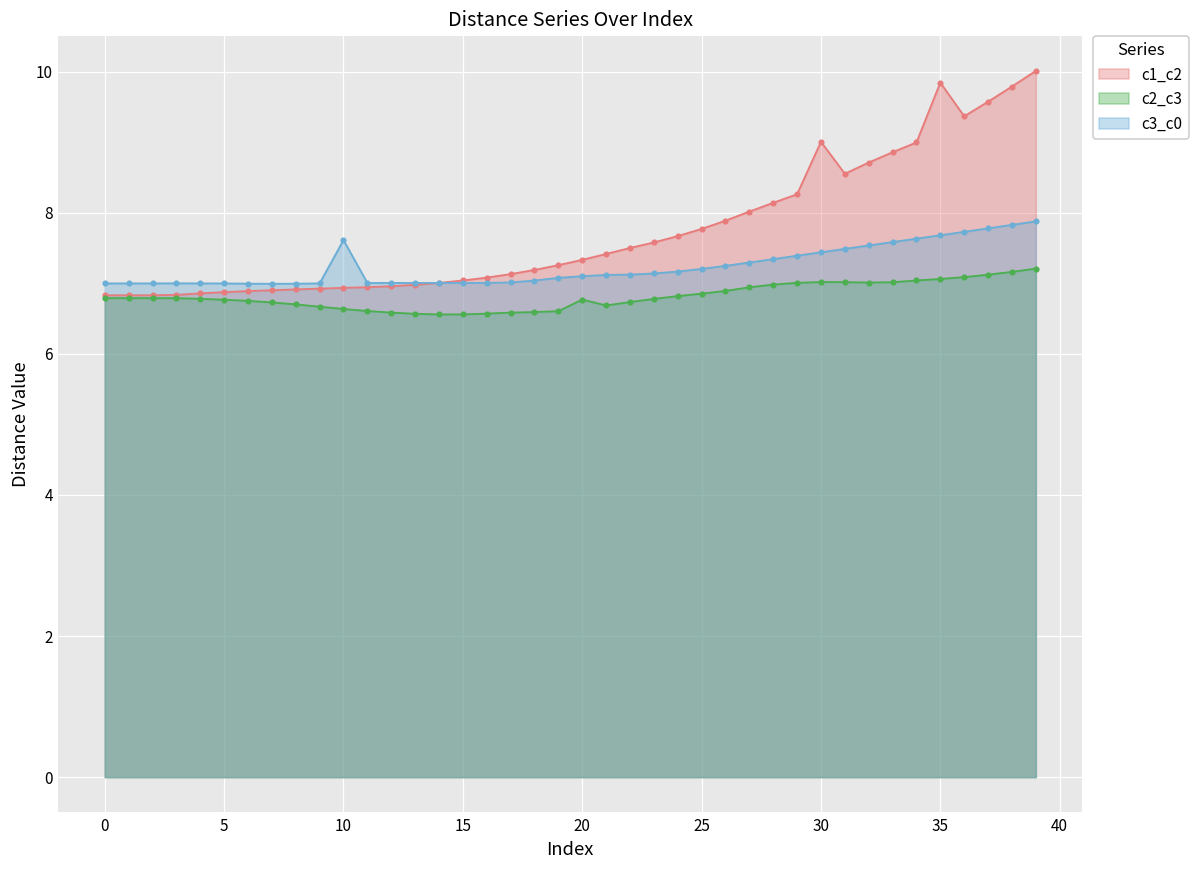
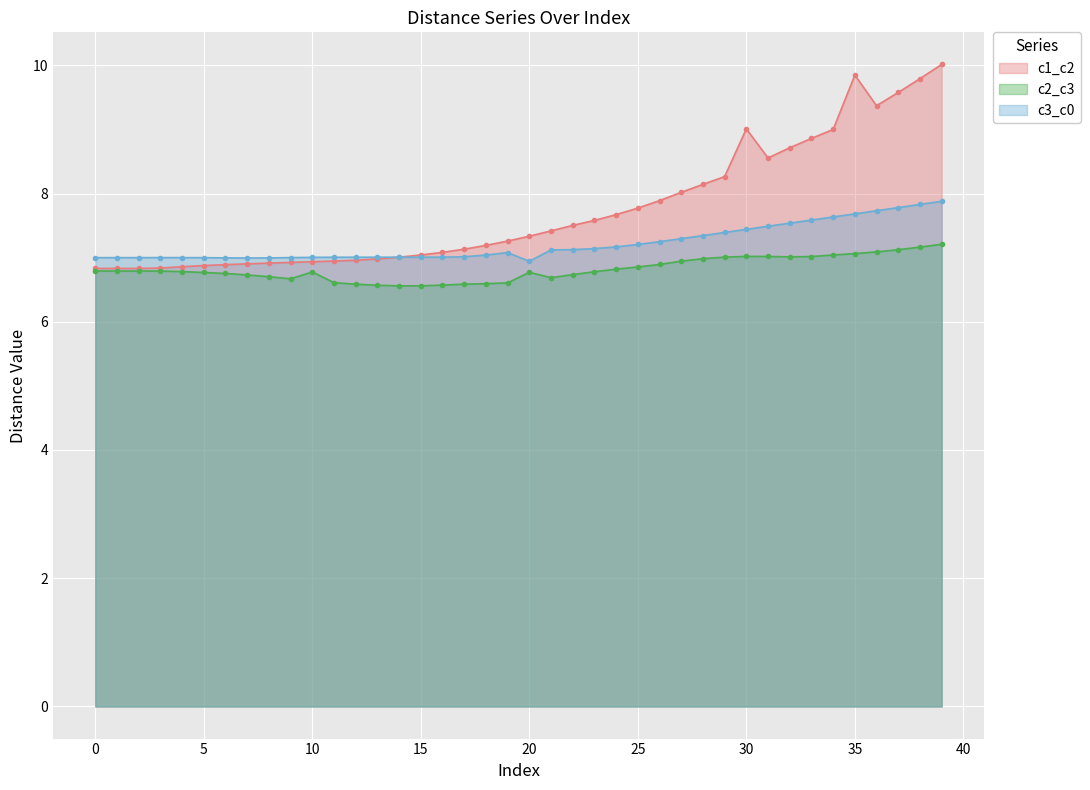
  {
    "c1_c2": {
      "0": 6.8,
      "5": 6.9,
      "10": 6.9,
      "20": 7.3,
      "25": 7.8,
      "30": 9.0,
      "35": 9.8
    },
    "c2_c3": {
      "0": 6.8,
      "5": 6.8,
-     "10": 6.6,
+     "10": 6.8,
      "15": 6.6,
      "20": 6.8,
      "25": 6.9,
      "30": 7.0,
      "35": 7.1
    },
    "c3_c0": {
      "0": 7.0,
      "5": 7.0,
-     "10": 7.6,
-     "20": 7.1,
+     "10": 7.0,
+     "20": 6.9,
      "25": 7.2,
      "30": 7.4,
      "35": 7.7
    }
  }
